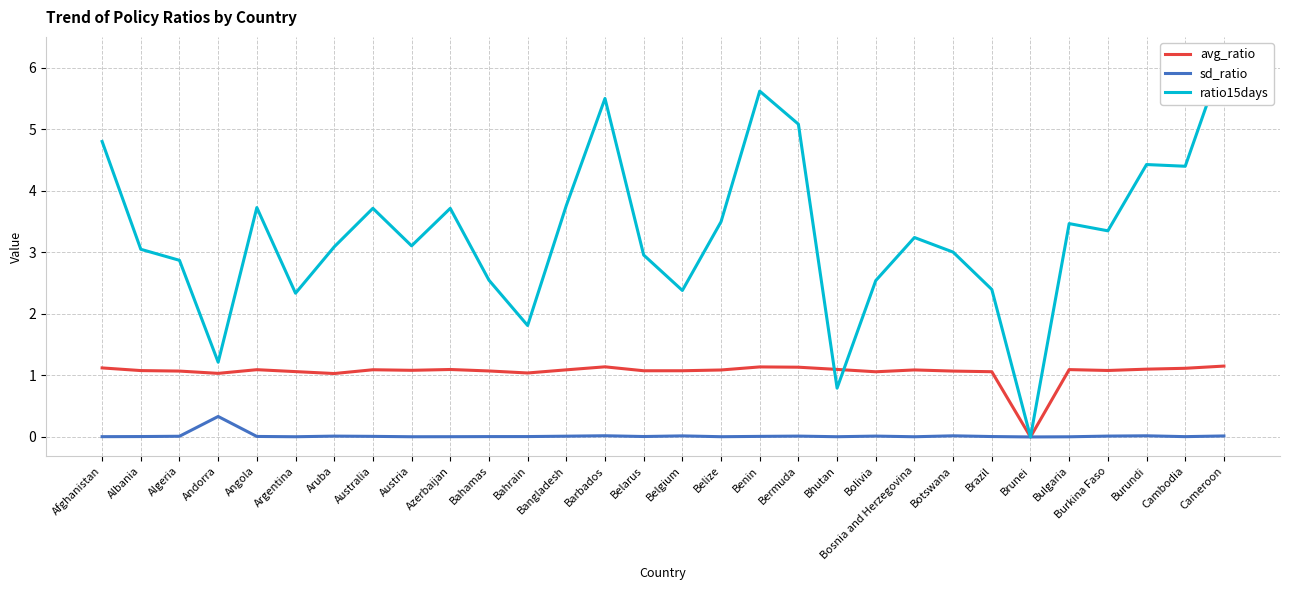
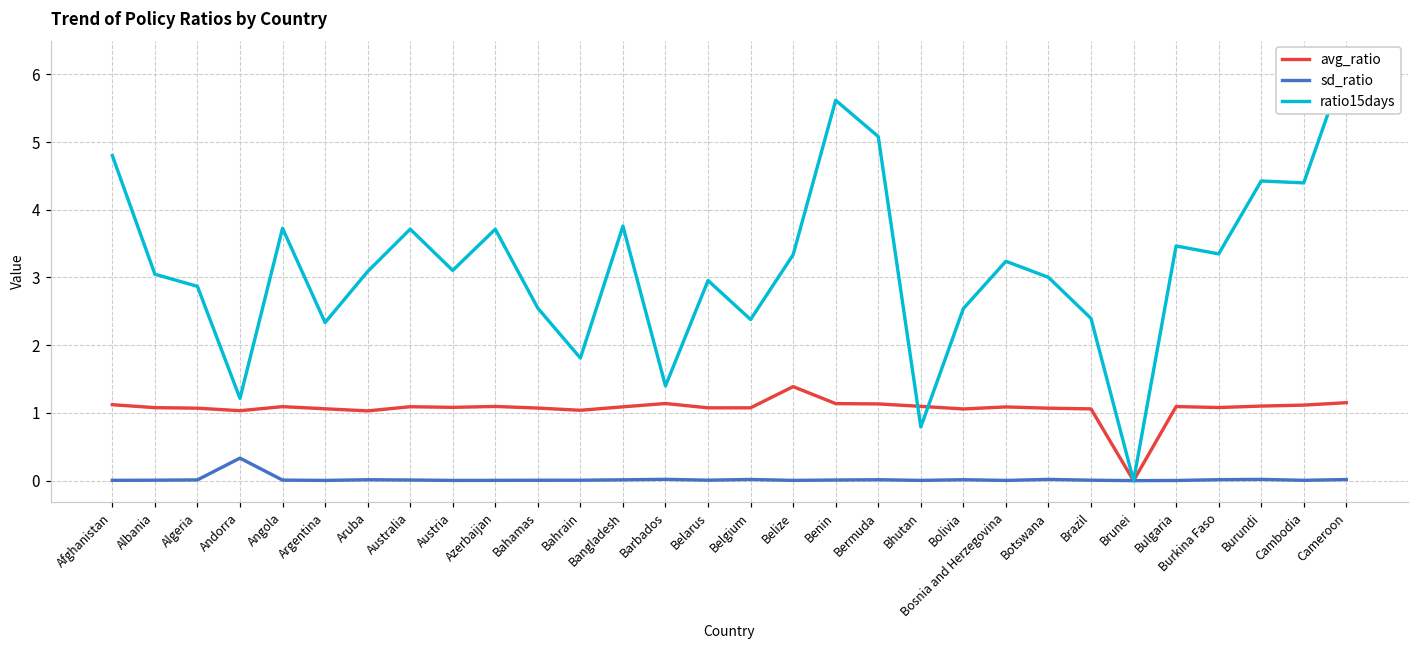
  {
    "avg_ratio": {
      "Afghanistan": 1.1,
      "Albania": 1.1,
      "Algeria": 1.1,
      "Andorra": 1.0,
      "Angola": 1.1,
      "Argentina": 1.1,
      "Aruba": 1.0,
      "Australia": 1.1,
      "Austria": 1.1,
      "Azerbaijan": 1.1,
      "Bahamas": 1.1,
      "Bahrain": 1.0,
      "Bangladesh": 1.1,
      "Barbados": 1.1,
      "Belarus": 1.1,
      "Belgium": 1.1,
-     "Belize": 1.1,
+     "Belize": 1.4,
      "Benin": 1.1,
      "Bermuda": 1.1,
      "Bhutan": 1.1,
      "Bolivia": 1.1,
      "Bosnia and Herzegovina": 1.1,
      "Botswana": 1.1,
      "Brazil": 1.1,
      "Bulgaria": 1.1,
      "Burkina Faso": 1.1,
      "Burundi": 1.1,
      "Cambodia": 1.1,
      "Cameroon": 1.2
    },
    "sd_ratio": {
      "Afghanistan": 0.0,
      "Albania": 0.0,
      "Algeria": 0.0,
      "Andorra": 0.3,
      "Angola": 0.0,
      "Argentina": 0.0,
      "Aruba": 0.0,
      "Australia": 0.0,
      "Austria": 0.0,
      "Azerbaijan": 0.0,
      "Bahamas": 0.0,
      "Bahrain": 0.0,
      "Bangladesh": 0.0,
      "Barbados": 0.0,
      "Belarus": 0.0,
      "Belgium": 0.0,
      "Belize": 0.0,
      "Benin": 0.0,
      "Bermuda": 0.0,
      "Bhutan": 0.0,
      "Bolivia": 0.0,
      "Bosnia and Herzegovina": 0.0,
      "Botswana": 0.0,
      "Brazil": 0.0,
      "Bulgaria": 0.0,
      "Burkina Faso": 0.0,
      "Burundi": 0.0,
      "Cambodia": 0.0,
      "Cameroon": 0.0
    },
    "ratio15days": {
      "Afghanistan": 4.8,
      "Albania": 3.0,
      "Algeria": 2.9,
      "Andorra": 1.2,
      "Angola": 3.7,
      "Argentina": 2.3,
      "Aruba": 3.1,
      "Australia": 3.7,
      "Austria": 3.1,
      "Azerbaijan": 3.7,
      "Bahamas": 2.5,
      "Bahrain": 1.8,
      "Bangladesh": 3.8,
-     "Barbados": 5.5,
+     "Barbados": 1.4,
      "Belarus": 3.0,
      "Belgium": 2.4,
-     "Belize": 3.5,
+     "Belize": 3.3,
      "Benin": 5.6,
      "Bermuda": 5.1,
      "Bhutan": 0.8,
      "Bolivia": 2.5,
      "Bosnia and Herzegovina": 3.2,
      "Botswana": 3.0,
      "Brazil": 2.4,
      "Bulgaria": 3.5,
      "Burkina Faso": 3.3,
      "Burundi": 4.4,
      "Cambodia": 4.4
    }
  }
